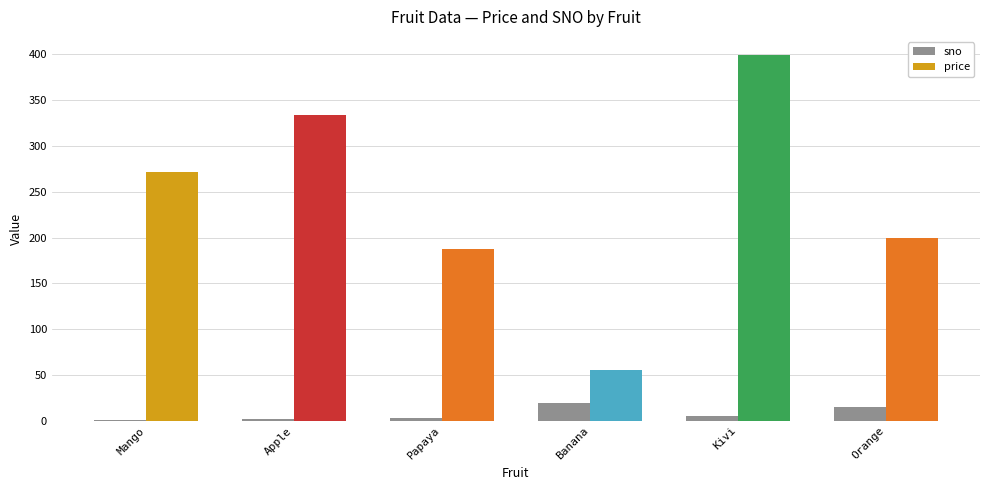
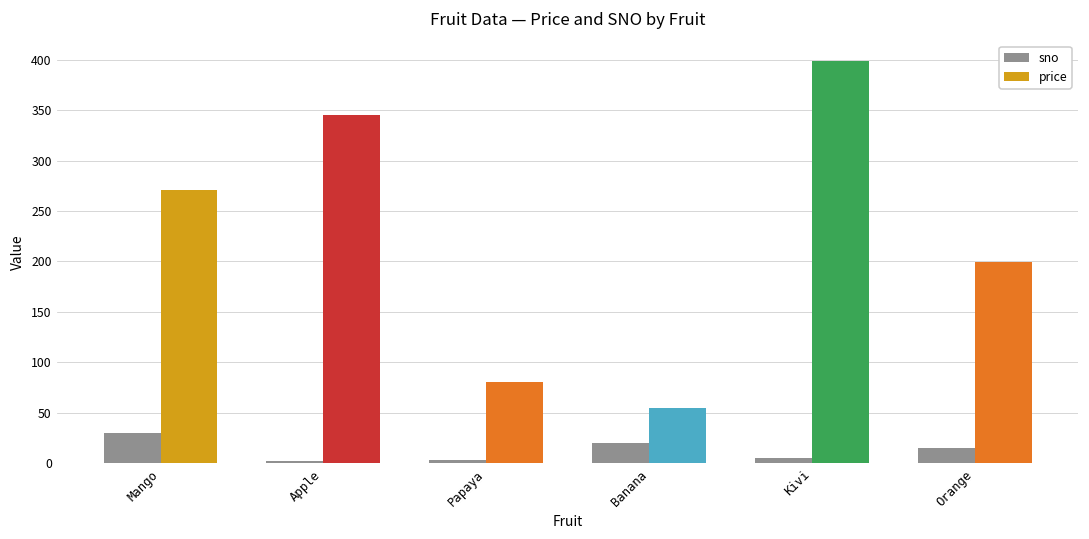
  {
    "sno": {
-     "Mango": 0,
+     "Mango": 30,
      "Papaya": 0,
      "Banana": 20,
      "Kivi": 10,
      "Orange": 20
    },
    "price": {
      "Mango": 270,
-     "Apple": 330,
-     "Papaya": 190,
+     "Apple": 350,
+     "Papaya": 80,
      "Banana": 60,
      "Kivi": 400,
      "Orange": 200
    }
  }
